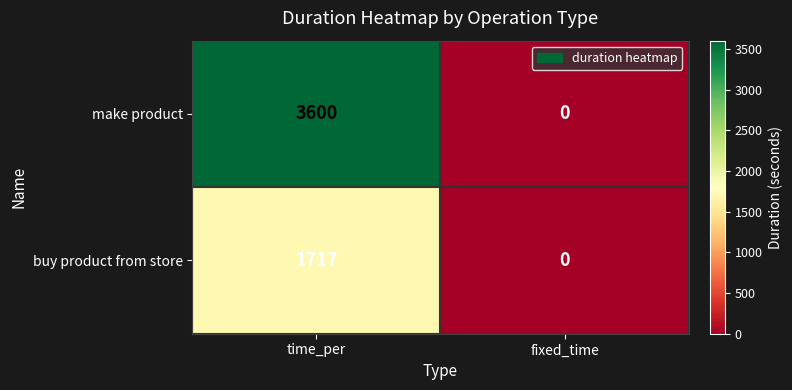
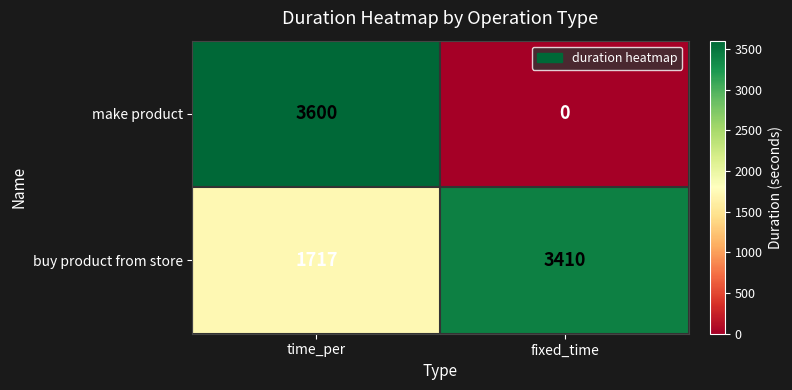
  {
    "make product": {
      "time_per": 3600,
      "fixed_time": 0
    },
    "buy product from store": {
      "time_per": 1717,
-     "fixed_time": 0
+     "fixed_time": 3410
    }
  }
